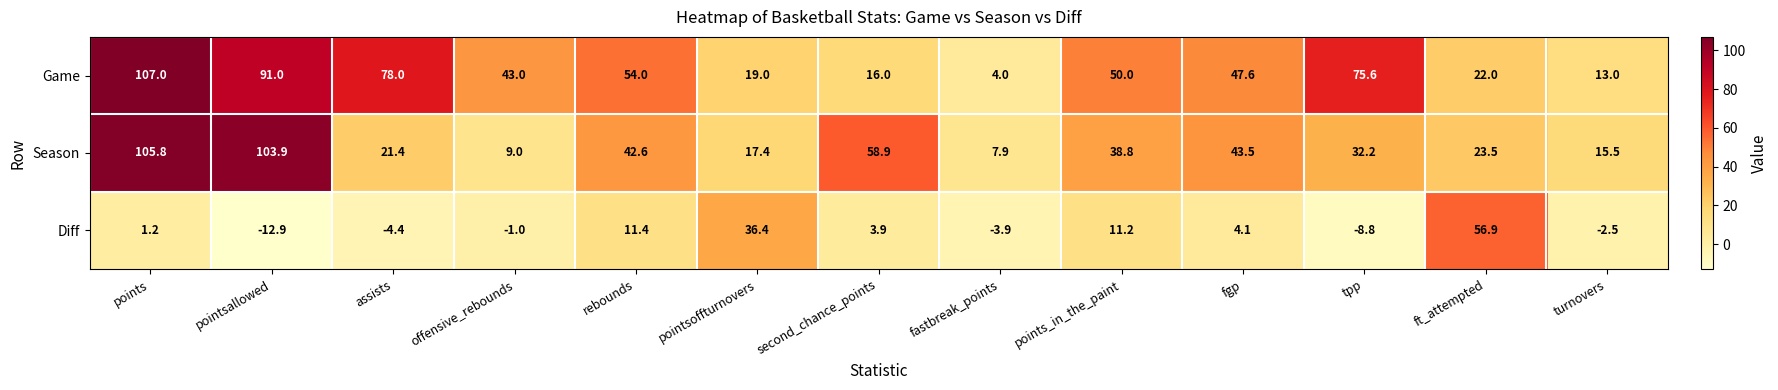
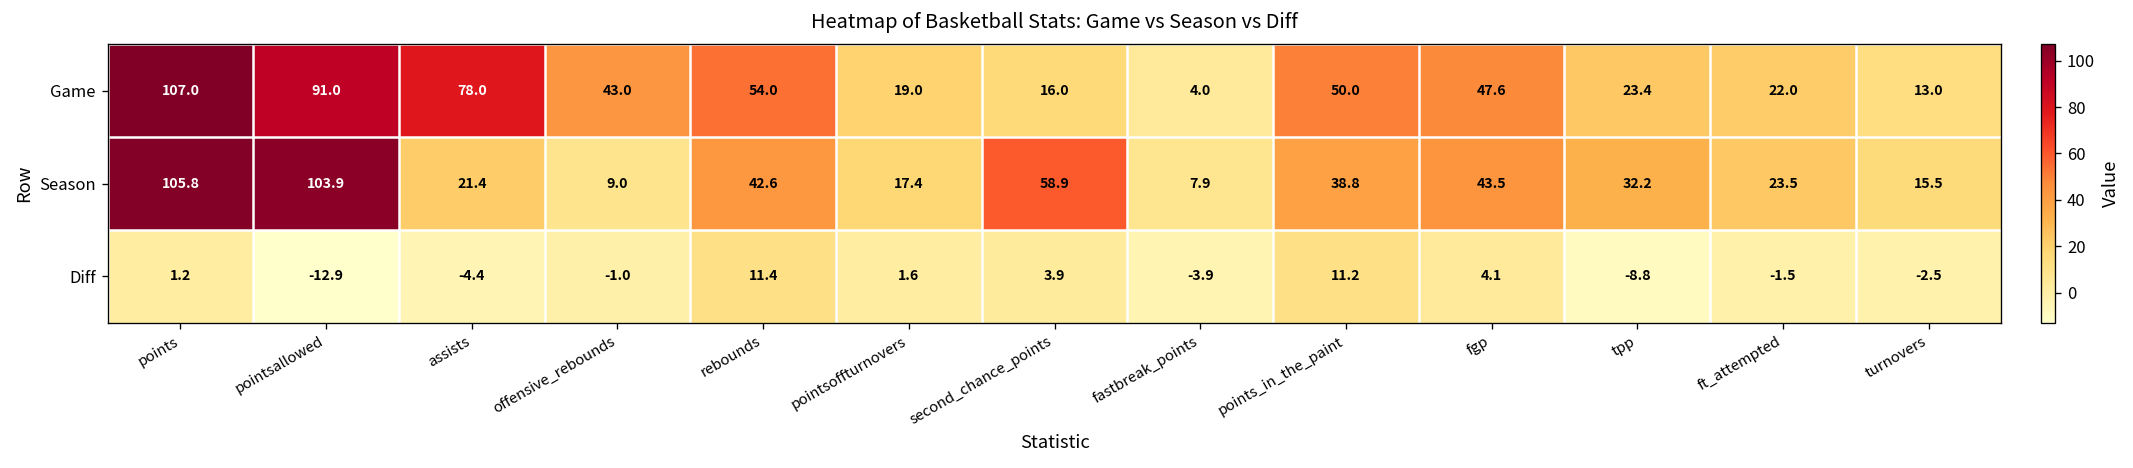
  {
    "Game": {
      "points": 107.0,
      "pointsallowed": 91.0,
      "assists": 78.0,
      "offensive_rebounds": 43.0,
      "rebounds": 54.0,
      "pointsoffturnovers": 19.0,
      "second_chance_points": 16.0,
      "fastbreak_points": 4.0,
      "points_in_the_paint": 50.0,
      "fgp": 47.6,
-     "tpp": 75.6,
+     "tpp": 23.4,
      "ft_attempted": 22.0,
      "turnovers": 13.0
    },
    "Season": {
      "points": 105.8,
      "pointsallowed": 103.9,
      "assists": 21.4,
      "offensive_rebounds": 9.0,
      "rebounds": 42.6,
      "pointsoffturnovers": 17.4,
      "second_chance_points": 58.9,
      "fastbreak_points": 7.9,
      "points_in_the_paint": 38.8,
      "fgp": 43.5,
      "tpp": 32.2,
      "ft_attempted": 23.5,
      "turnovers": 15.5
    },
    "Diff": {
      "points": 1.2,
      "pointsallowed": -12.9,
      "assists": -4.4,
      "offensive_rebounds": -1.0,
      "rebounds": 11.4,
-     "pointsoffturnovers": 36.4,
+     "pointsoffturnovers": 1.6,
      "second_chance_points": 3.9,
      "fastbreak_points": -3.9,
      "points_in_the_paint": 11.2,
      "fgp": 4.1,
      "tpp": -8.8,
-     "ft_attempted": 56.9,
+     "ft_attempted": -1.5,
      "turnovers": -2.5
    }
  }
